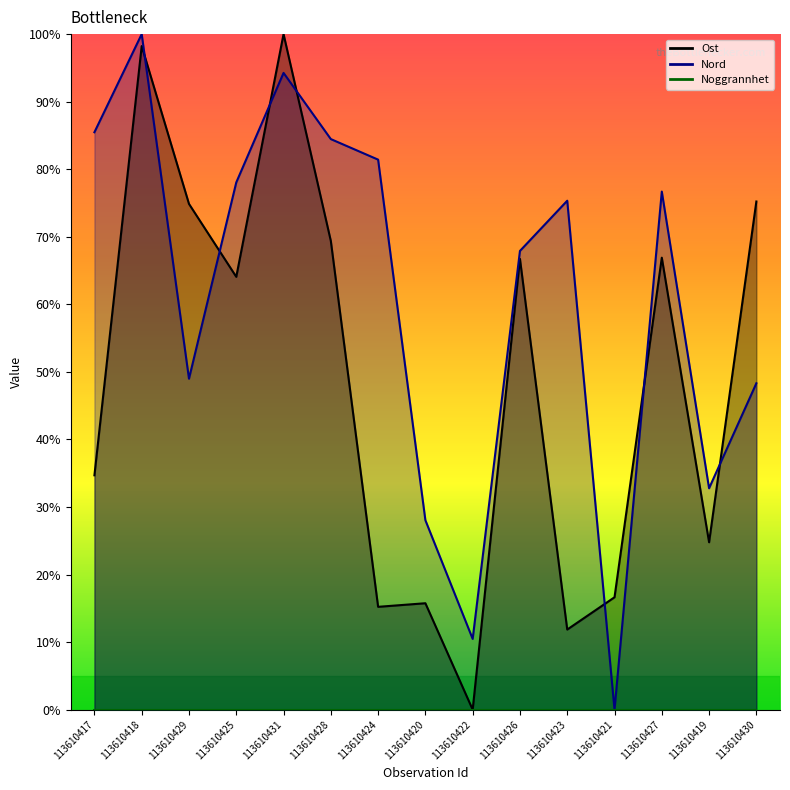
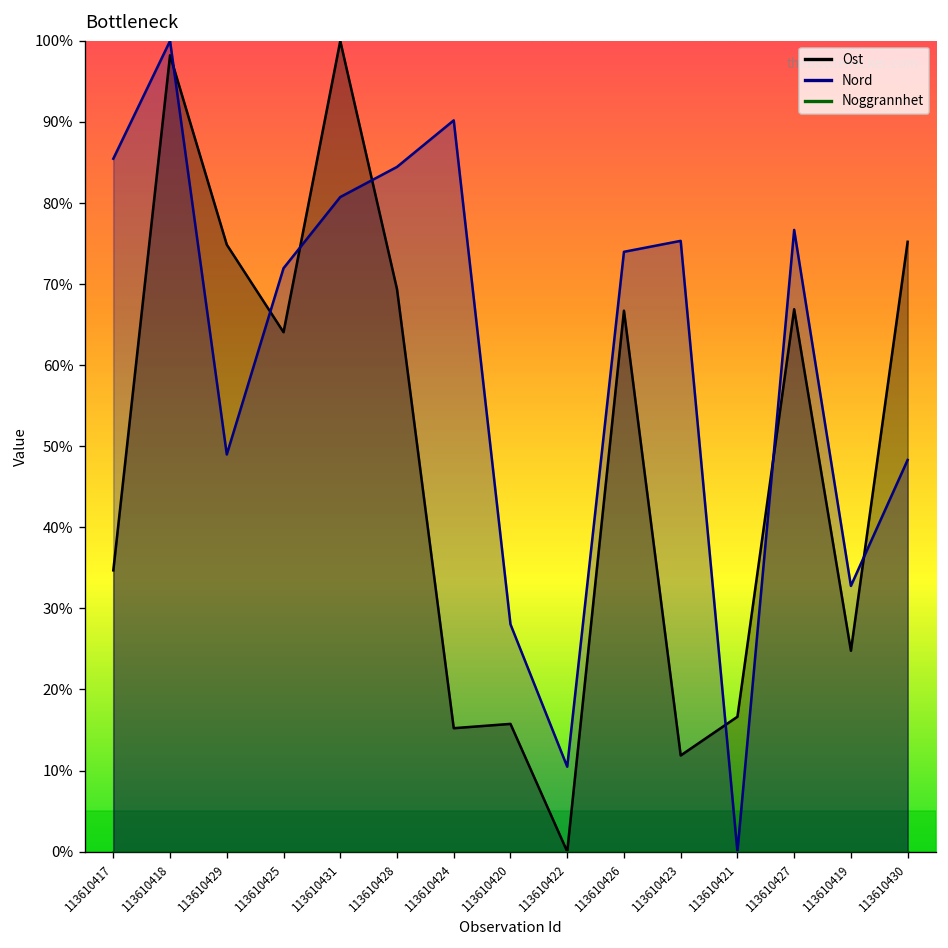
  {
    "Nord": {
      "113610417": "85%",
      "113610418": "100%",
      "113610429": "49%",
-     "113610425": "78%",
-     "113610431": "94%",
+     "113610425": "72%",
+     "113610431": "81%",
      "113610428": "84%",
-     "113610424": "81%",
+     "113610424": "90%",
      "113610420": "28%",
      "113610422": "10%",
-     "113610426": "68%",
+     "113610426": "74%",
      "113610423": "75%",
      "113610427": "77%",
      "113610419": "33%",
      "113610430": "48%"
    }
  }
